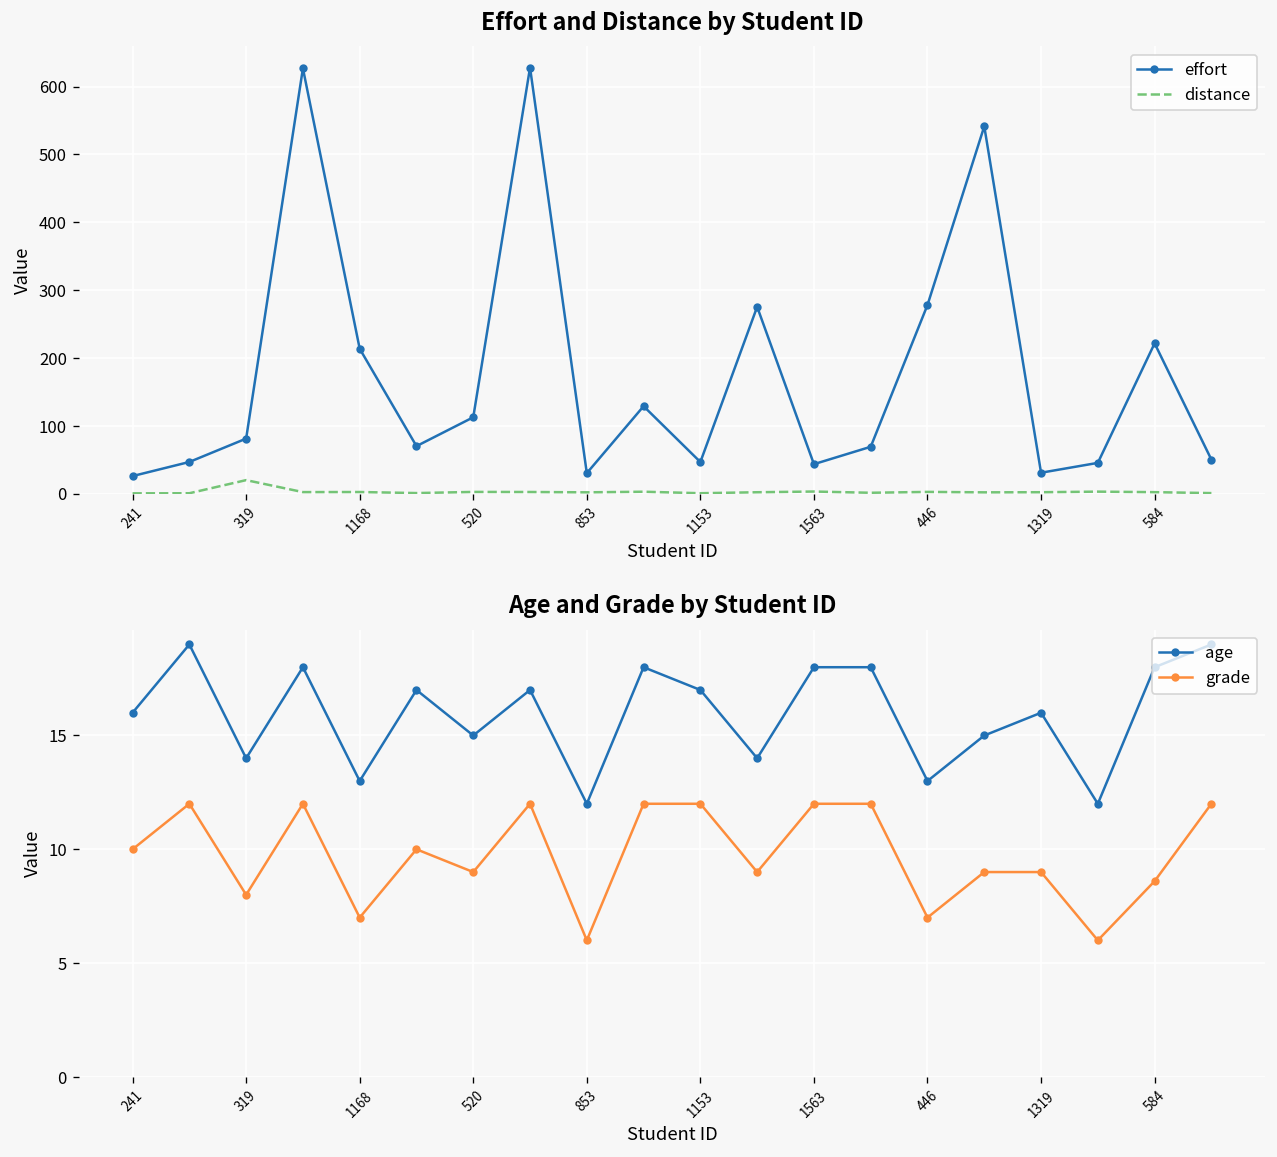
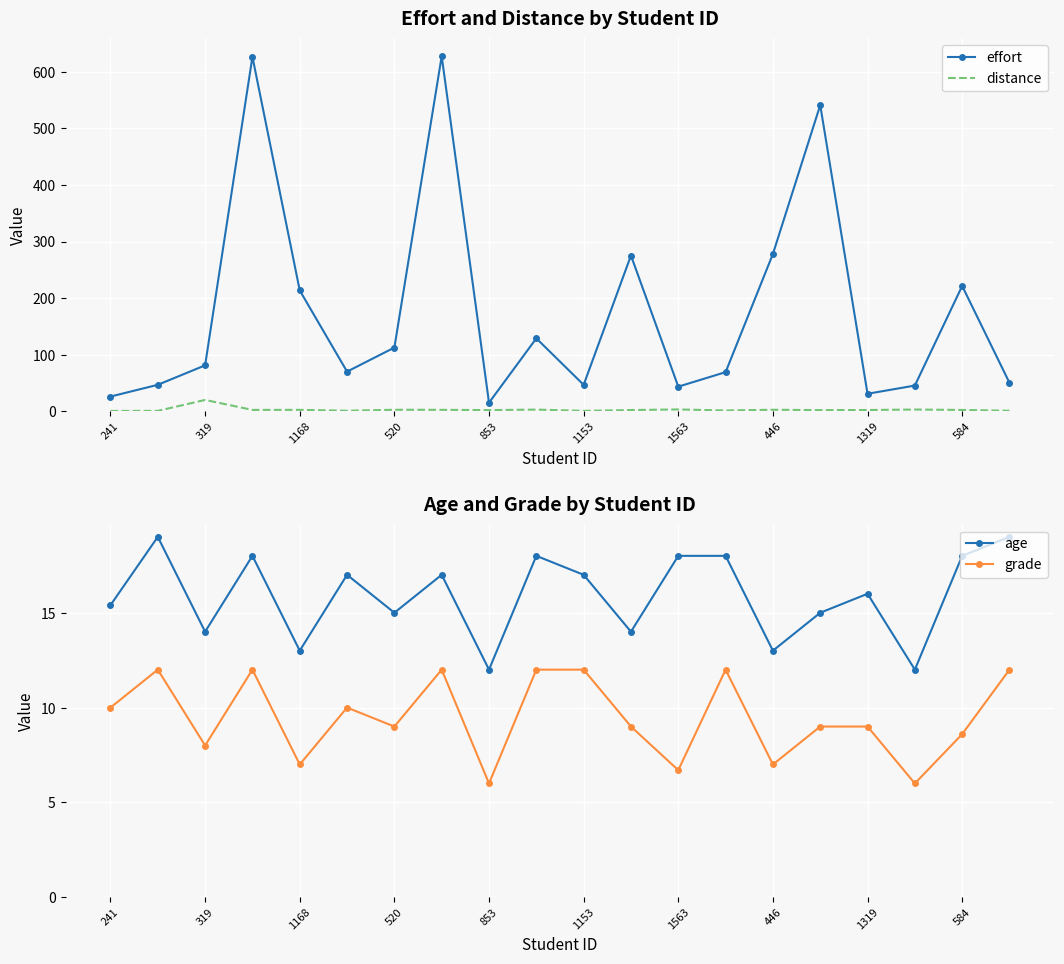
  {
    "Effort and Distance by Student ID": {
      "effort": {
        "241": 30,
        "319": 80,
        "1168": 210,
        "520": 110,
-       "853": 30,
+       "853": 10,
        "1153": 50,
        "1563": 40,
        "446": 280,
        "1319": 30,
        "584": 220
      },
      "distance": {
        "241": 0,
        "319": 20,
        "1168": 0,
        "520": 0,
        "853": 0,
        "1153": 0,
        "1563": 0,
        "446": 0,
        "1319": 0,
        "584": 0
      }
    },
    "Age and Grade by Student ID": {
      "age": {
-       "241": 16.0,
+       "241": 15.4,
        "319": 14.0,
        "1168": 13.0,
        "520": 15.0,
        "853": 12.0,
        "1153": 17.0,
        "1563": 18.0,
        "446": 13.0,
        "1319": 16.0
      },
      "grade": {
        "241": 10.0,
        "319": 8.0,
        "1168": 7.0,
        "520": 9.0,
        "853": 6.0,
        "1153": 12.0,
-       "1563": 12.0,
+       "1563": 6.7,
        "446": 7.0,
        "1319": 9.0,
        "584": 8.6
      }
    }
  }
